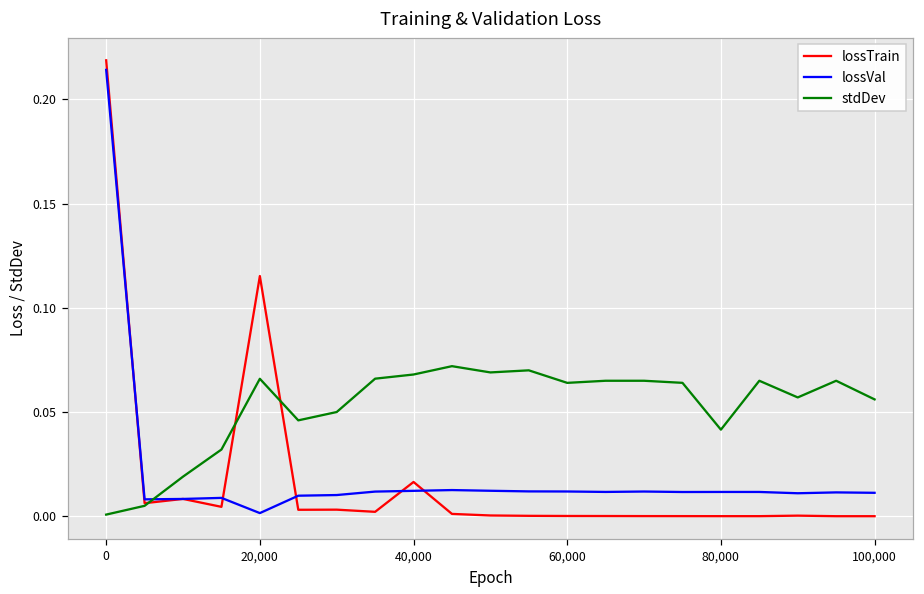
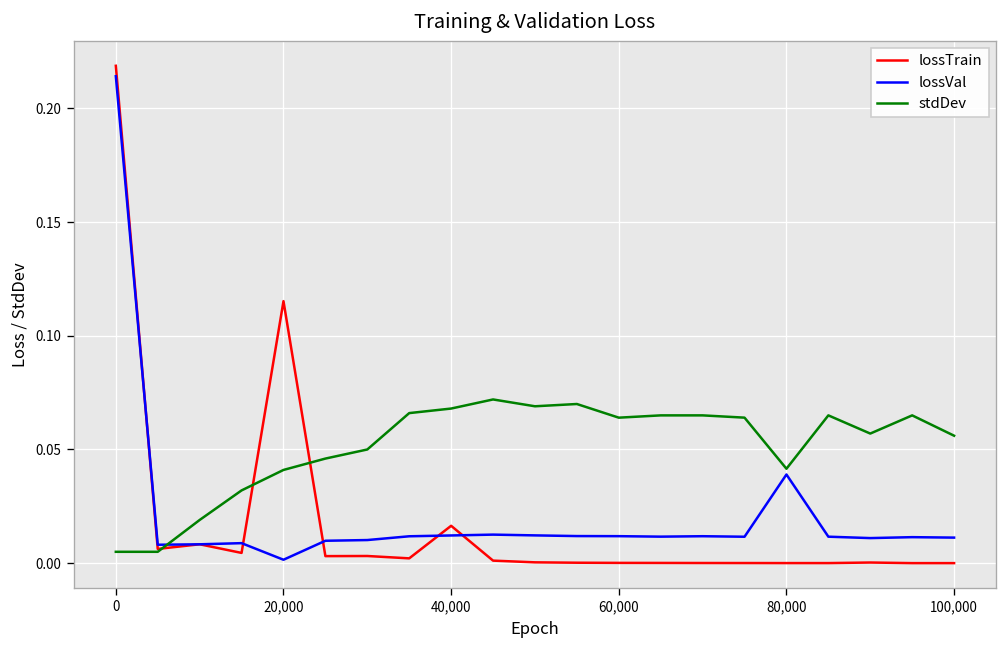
  {
    "lossTrain": {
      "0": 0.219,
      "20,000": 0.115,
      "40,000": 0.016,
      "60,000": 0.000,
      "80,000": 0.000,
      "100,000": 0.000
    },
    "lossVal": {
      "0": 0.214,
      "20,000": 0.002,
      "40,000": 0.012,
      "60,000": 0.012,
-     "80,000": 0.012,
+     "80,000": 0.039,
      "100,000": 0.011
    },
    "stdDev": {
-     "0": 0.001,
-     "20,000": 0.066,
+     "0": 0.005,
+     "20,000": 0.041,
      "40,000": 0.068,
      "60,000": 0.064,
      "80,000": 0.042,
      "100,000": 0.056
    }
  }
